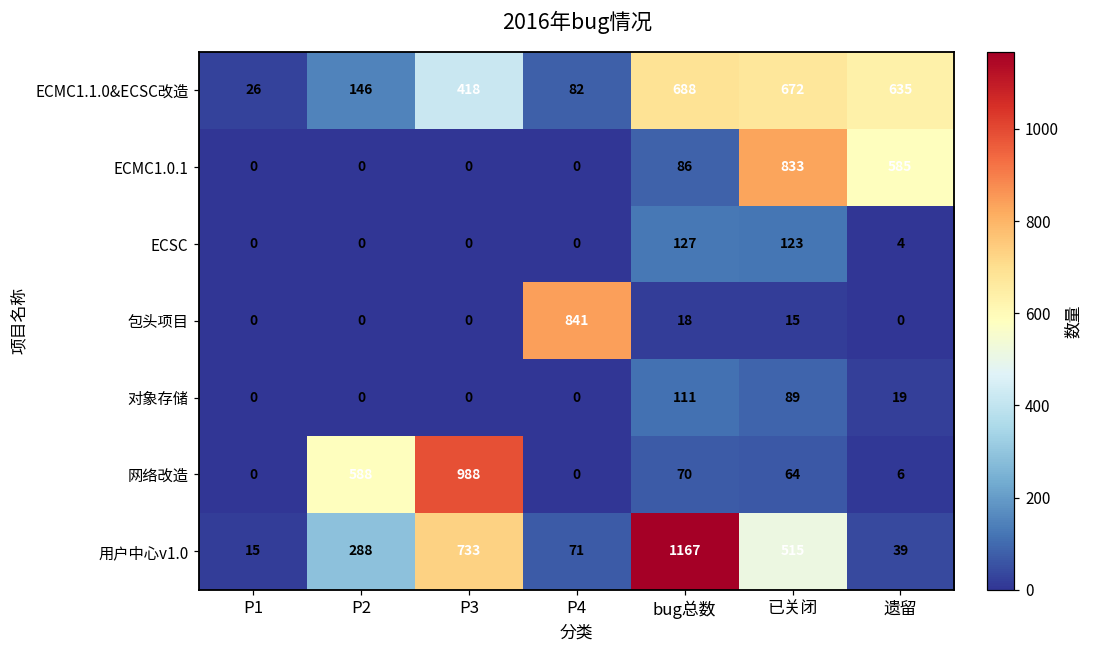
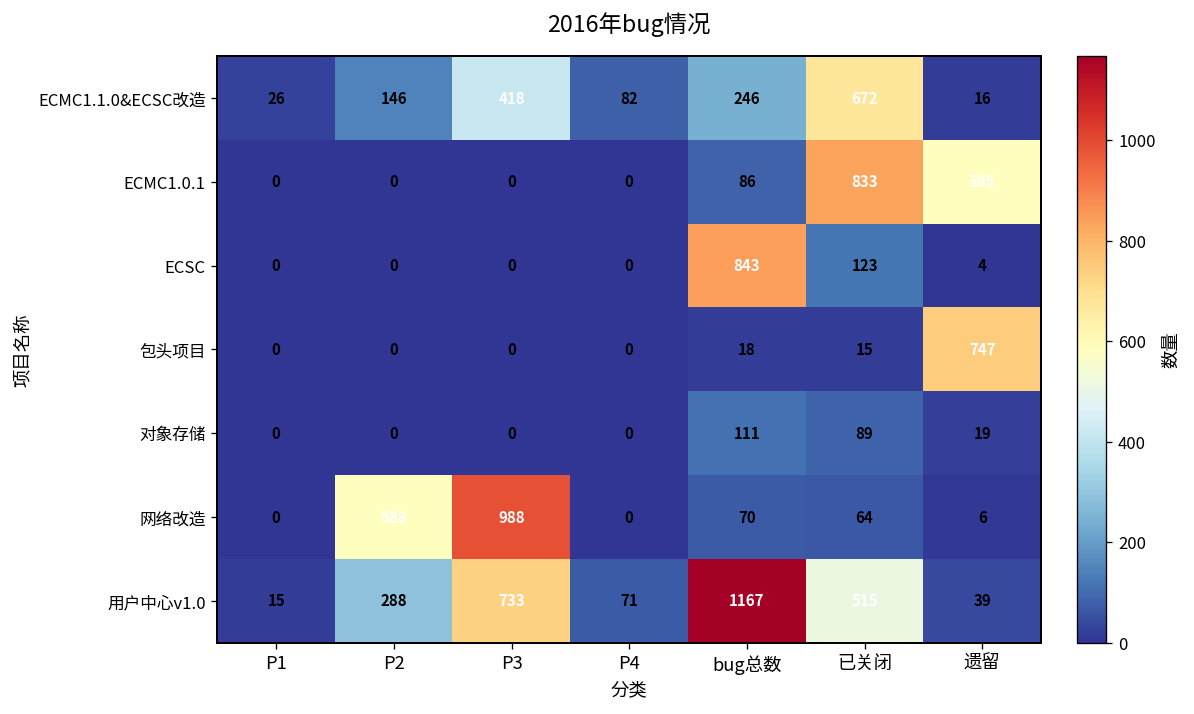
  {
    "ECMC1.1.0&ECSC改造": {
      "P1": 26,
      "P2": 146,
      "P3": 418,
      "P4": 82,
-     "bug总数": 688,
+     "bug总数": 246,
      "已关闭": 672,
-     "遗留": 635
+     "遗留": 16
    },
    "ECMC1.0.1": {
      "P1": 0,
      "P2": 0,
      "P3": 0,
      "P4": 0,
      "bug总数": 86,
      "已关闭": 833,
      "遗留": 585
    },
    "ECSC": {
      "P1": 0,
      "P2": 0,
      "P3": 0,
      "P4": 0,
-     "bug总数": 127,
+     "bug总数": 843,
      "已关闭": 123,
      "遗留": 4
    },
    "包头项目": {
      "P1": 0,
      "P2": 0,
      "P3": 0,
-     "P4": 841,
+     "P4": 0,
      "bug总数": 18,
      "已关闭": 15,
-     "遗留": 0
+     "遗留": 747
    },
    "对象存储": {
      "P1": 0,
      "P2": 0,
      "P3": 0,
      "P4": 0,
      "bug总数": 111,
      "已关闭": 89,
      "遗留": 19
    },
    "网络改造": {
      "P1": 0,
      "P2": 588,
      "P3": 988,
      "P4": 0,
      "bug总数": 70,
      "已关闭": 64,
      "遗留": 6
    },
    "用户中心v1.0": {
      "P1": 15,
      "P2": 288,
      "P3": 733,
      "P4": 71,
      "bug总数": 1167,
      "遗留": 39
    }
  }
